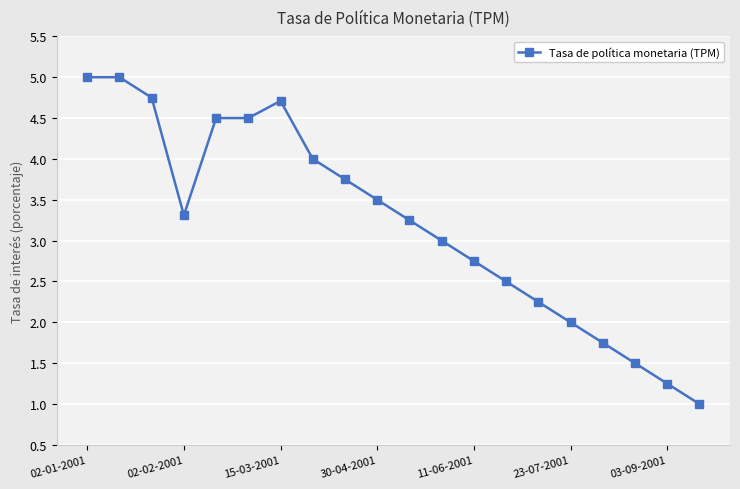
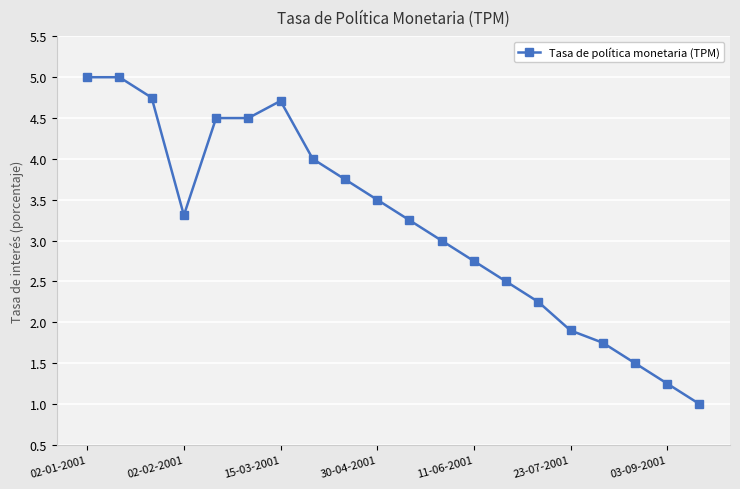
  {
    "02-01-2001": 5.0,
    "02-02-2001": 3.3,
    "15-03-2001": 4.7,
    "30-04-2001": 3.5,
    "11-06-2001": 2.8,
-   "23-07-2001": 2.0,
+   "23-07-2001": 1.9,
    "03-09-2001": 1.3
  }
